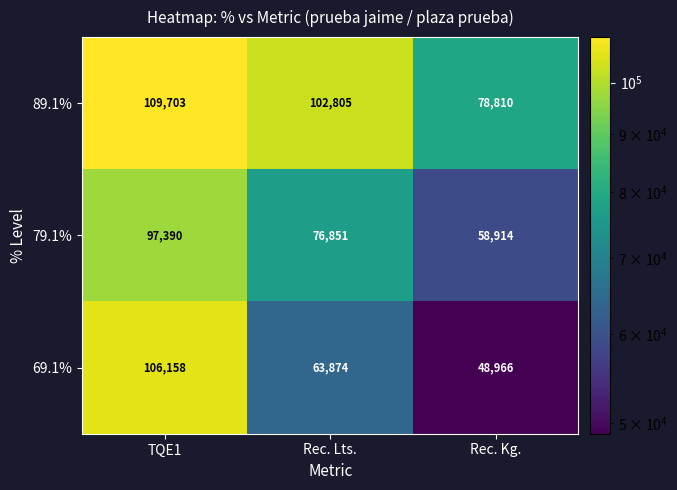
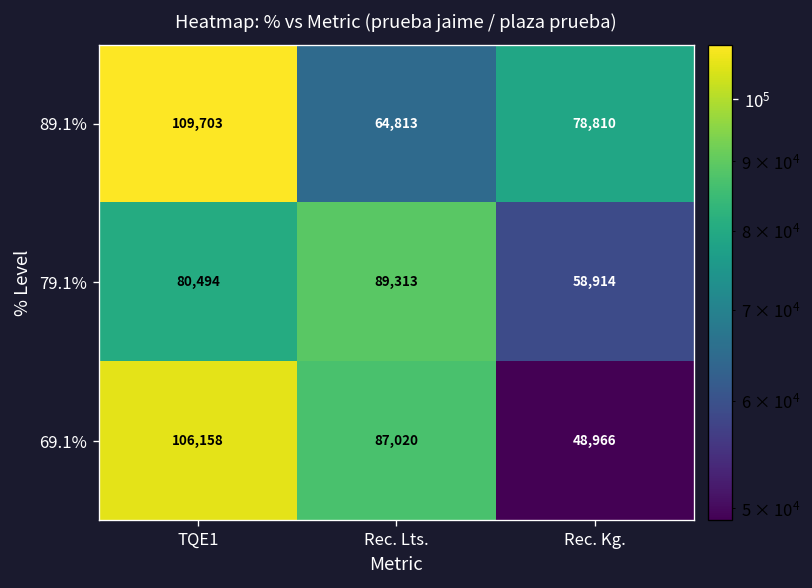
  {
    "89.1%": {
      "TQE1": "109,703",
-     "Rec. Lts.": "102,805",
+     "Rec. Lts.": "64,813",
      "Rec. Kg.": "78,810"
    },
    "79.1%": {
-     "TQE1": "97,390",
-     "Rec. Lts.": "76,851",
+     "TQE1": "80,494",
+     "Rec. Lts.": "89,313",
      "Rec. Kg.": "58,914"
    },
    "69.1%": {
      "TQE1": "106,158",
-     "Rec. Lts.": "63,874",
+     "Rec. Lts.": "87,020",
      "Rec. Kg.": "48,966"
    }
  }
